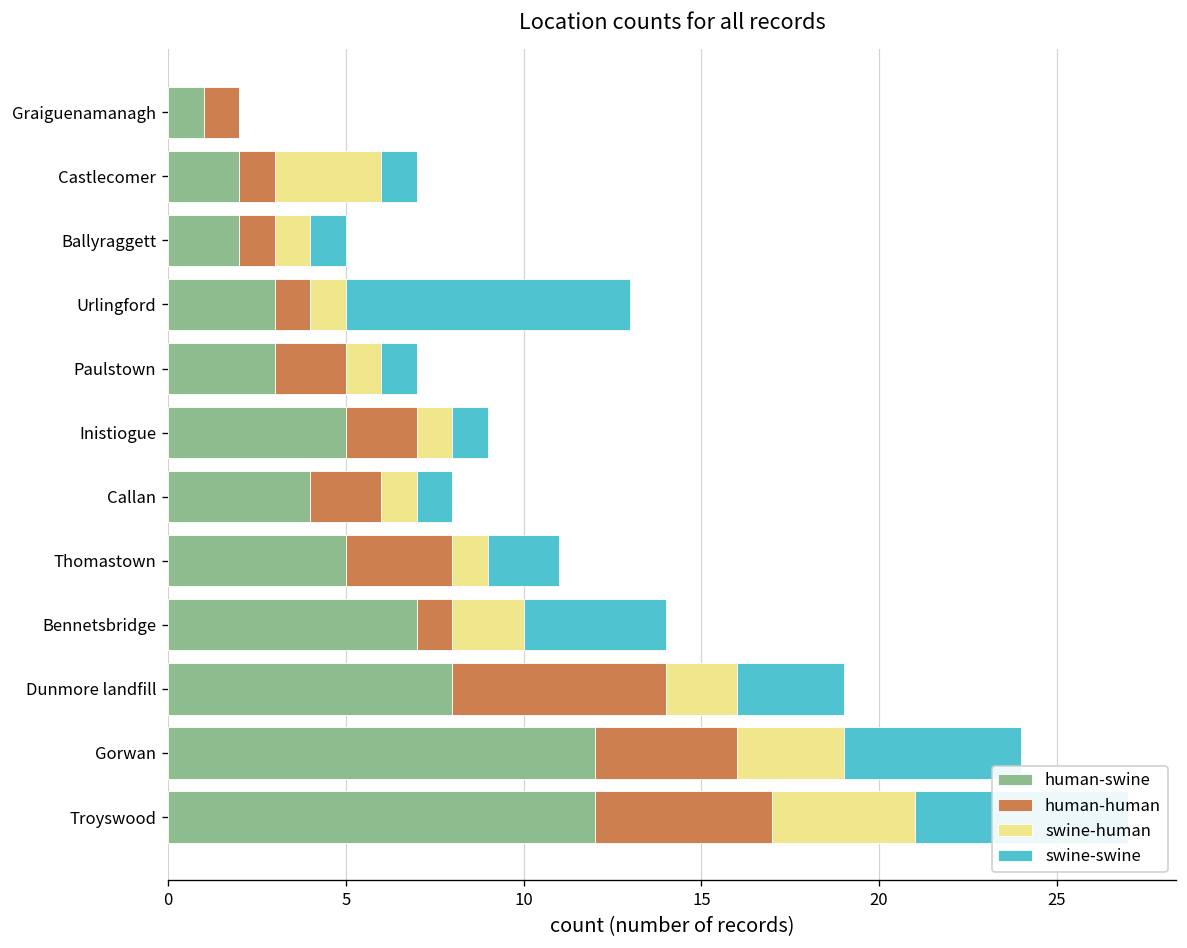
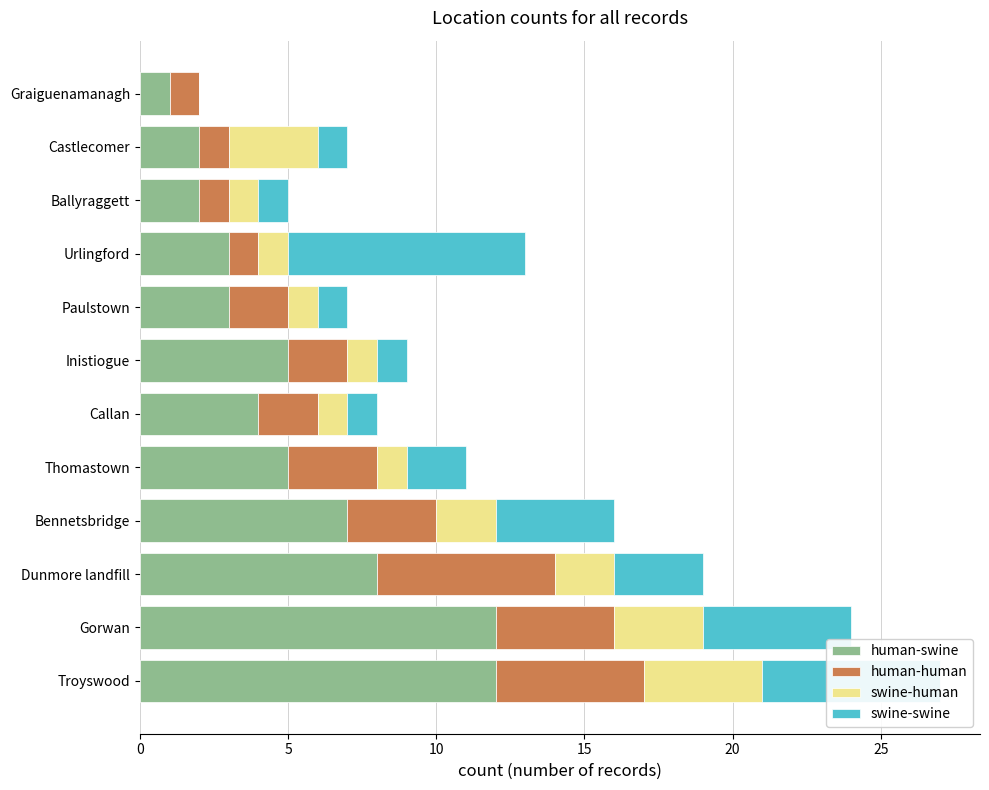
  {
    "human-swine": {
      "Graiguenamanagh": 1,
      "Castlecomer": 2,
      "Ballyraggett": 2,
      "Urlingford": 3,
      "Paulstown": 3,
      "Inistiogue": 5,
      "Callan": 4,
      "Thomastown": 5,
      "Bennetsbridge": 7,
      "Dunmore landfill": 8,
      "Gorwan": 12,
      "Troyswood": 12
    },
    "human-human": {
      "Graiguenamanagh": 1,
      "Castlecomer": 1,
      "Ballyraggett": 1,
      "Urlingford": 1,
      "Paulstown": 2,
      "Inistiogue": 2,
      "Callan": 2,
      "Thomastown": 3,
-     "Bennetsbridge": 1,
+     "Bennetsbridge": 3,
      "Dunmore landfill": 6,
      "Gorwan": 4,
      "Troyswood": 5
    },
    "swine-human": {
      "Graiguenamanagh": 0,
      "Castlecomer": 3,
      "Ballyraggett": 1,
      "Urlingford": 1,
      "Paulstown": 1,
      "Inistiogue": 1,
      "Callan": 1,
      "Thomastown": 1,
      "Bennetsbridge": 2,
      "Dunmore landfill": 2,
      "Gorwan": 3,
      "Troyswood": 4
    },
    "swine-swine": {
      "Graiguenamanagh": 0,
      "Castlecomer": 1,
      "Ballyraggett": 1,
      "Urlingford": 8,
      "Paulstown": 1,
      "Inistiogue": 1,
      "Callan": 1,
      "Thomastown": 2,
      "Bennetsbridge": 4,
      "Dunmore landfill": 3,
      "Gorwan": 5
    }
  }
